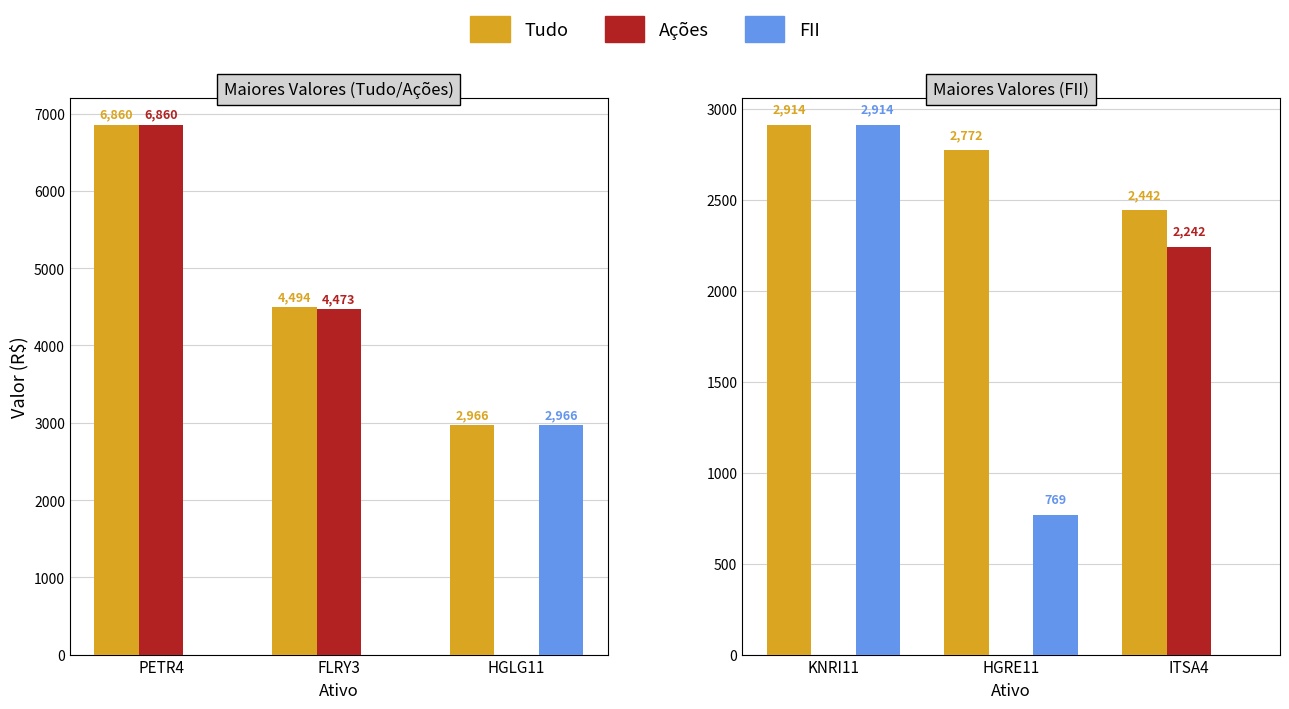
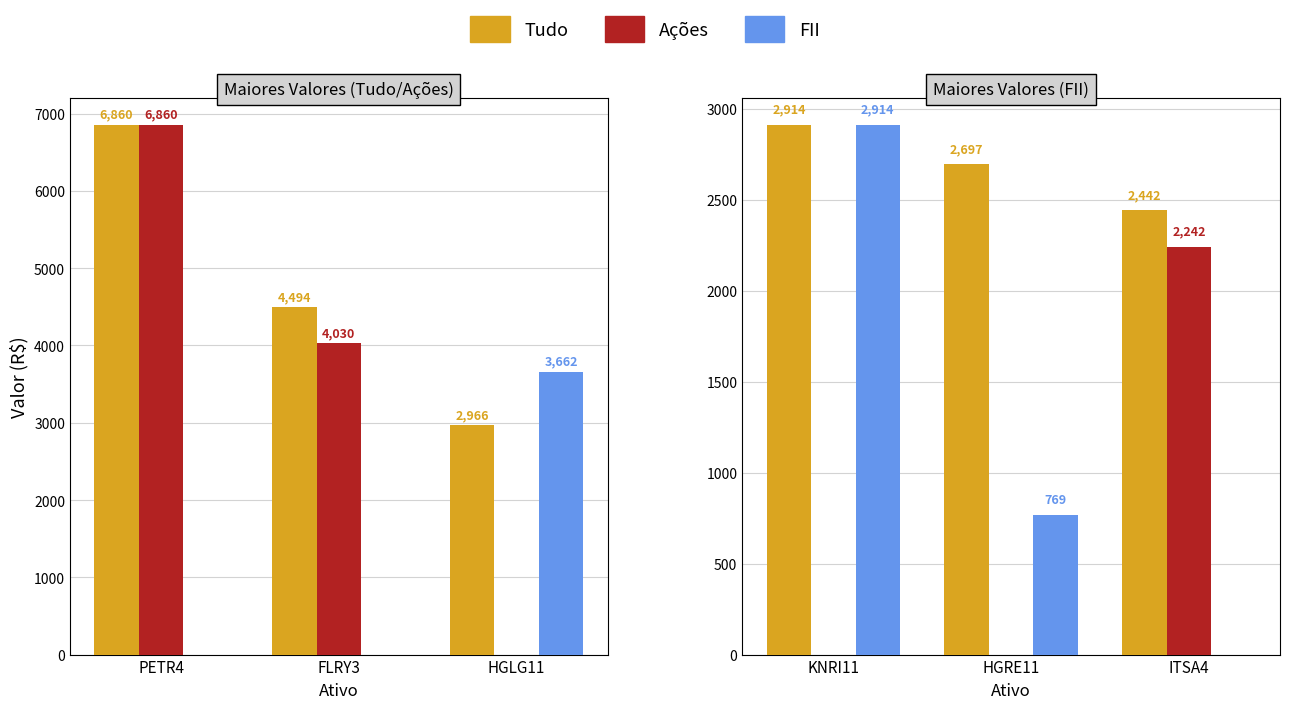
  {
    "Maiores Valores (Tudo/Ações)": {
      "Tudo": {
        "PETR4": "6,860",
        "FLRY3": "4,494",
        "HGLG11": "2,966"
      },
      "Ações": {
        "PETR4": "6,860",
-       "FLRY3": "4,473"
+       "FLRY3": "4,030"
      },
      "FII": {
-       "HGLG11": "2,966"
+       "HGLG11": "3,662"
      }
    },
    "Maiores Valores (FII)": {
      "Tudo": {
        "KNRI11": "2,914",
-       "HGRE11": "2,772",
+       "HGRE11": "2,697",
        "ITSA4": "2,442"
      },
      "Ações": {
        "ITSA4": "2,242"
      },
      "FII": {
        "KNRI11": "2,914",
        "HGRE11": "769"
      }
    }
  }
